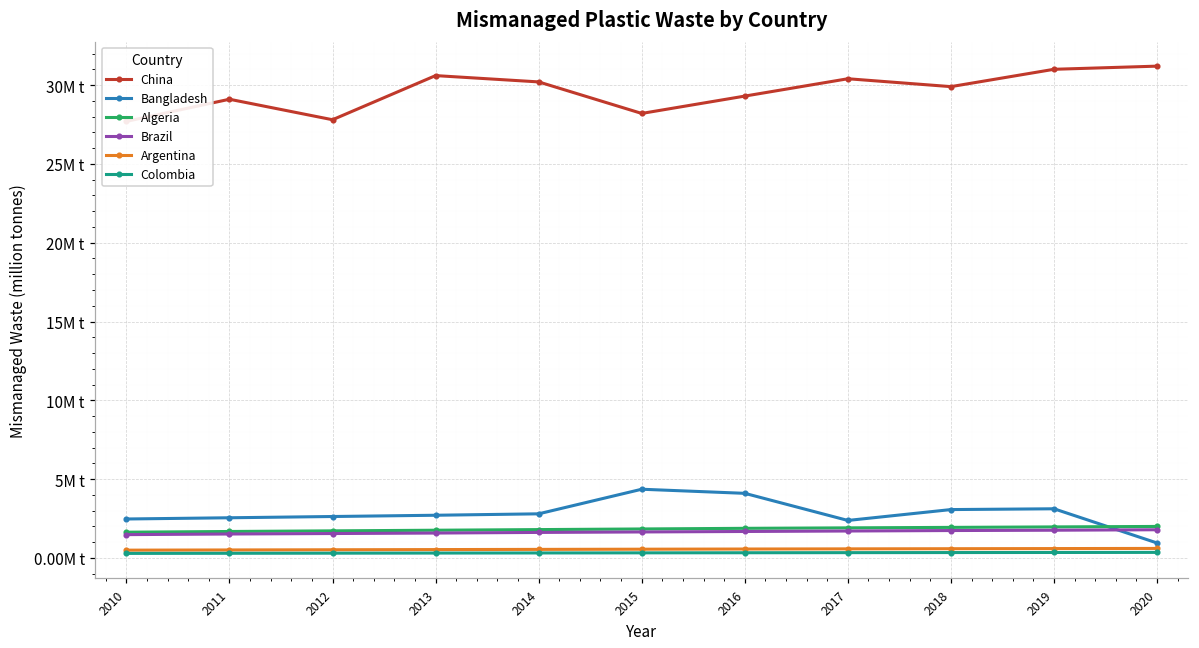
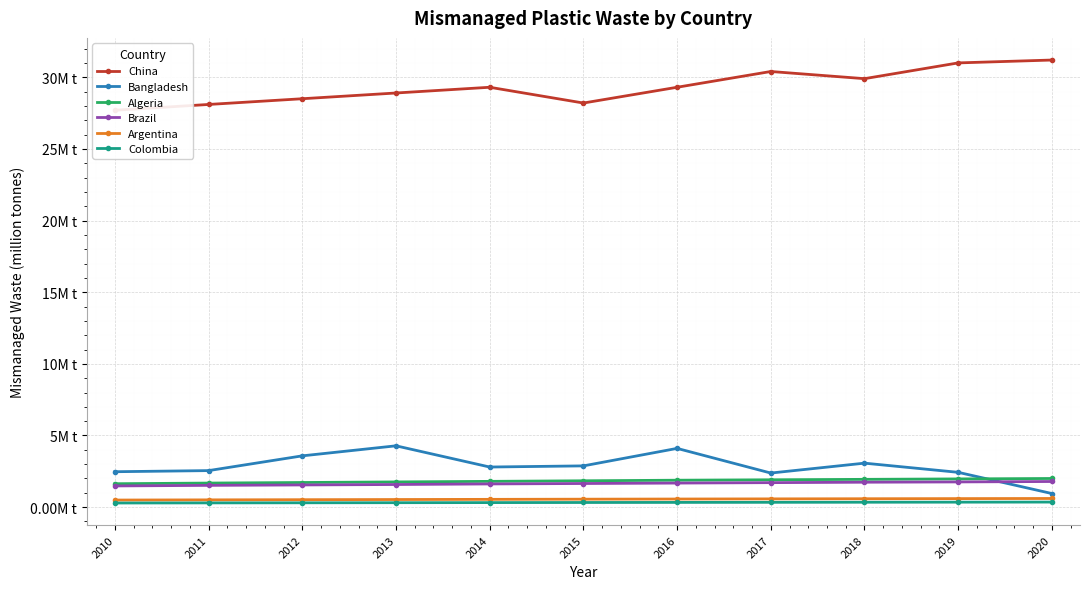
  {
    "China": {
-     "2011": "29.1M t",
-     "2012": "27.8M t",
-     "2013": "30.6M t",
-     "2014": "30.2M t",
+     "2011": "28.1M t",
+     "2012": "28.5M t",
+     "2013": "28.9M t",
+     "2014": "29.3M t",
      "2015": "28.2M t",
      "2016": "29.3M t",
      "2017": "30.4M t",
      "2018": "29.9M t",
      "2019": "31.0M t",
      "2020": "31.2M t"
    },
    "Bangladesh": {
      "2010": "2.5M t",
      "2011": "2.6M t",
-     "2012": "2.6M t",
-     "2013": "2.7M t",
+     "2012": "3.6M t",
+     "2013": "4.3M t",
      "2014": "2.8M t",
-     "2015": "4.4M t",
+     "2015": "2.9M t",
      "2016": "4.1M t",
      "2017": "2.4M t",
      "2018": "3.1M t",
-     "2019": "3.1M t",
+     "2019": "2.4M t",
      "2020": "1.0M t"
    },
    "Brazil": {
      "2013": "1.6M t",
      "2015": "1.7M t",
      "2016": "1.7M t",
      "2017": "1.7M t",
      "2018": "1.7M t",
      "2019": "1.8M t",
      "2020": "1.8M t"
    },
    "Argentina": {
      "2010": "0.5M t",
      "2011": "0.5M t",
      "2012": "0.5M t",
      "2013": "0.5M t",
      "2014": "0.5M t",
      "2015": "0.6M t",
      "2016": "0.6M t",
      "2017": "0.6M t",
      "2018": "0.6M t",
      "2019": "0.6M t",
      "2020": "0.6M t"
    }
  }
